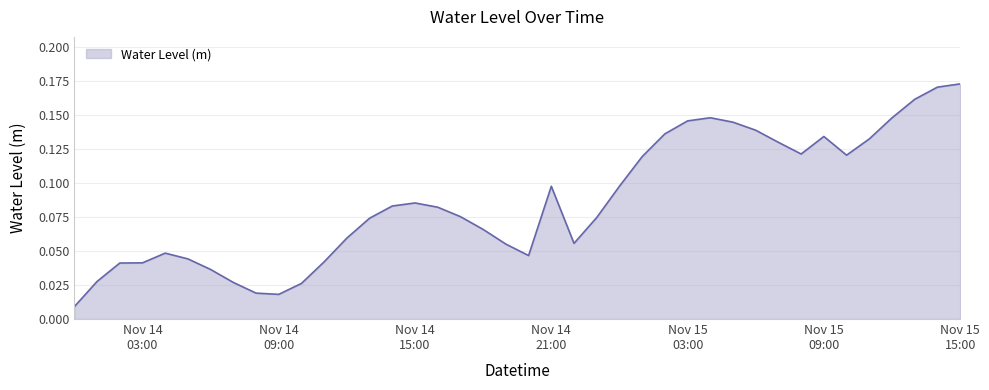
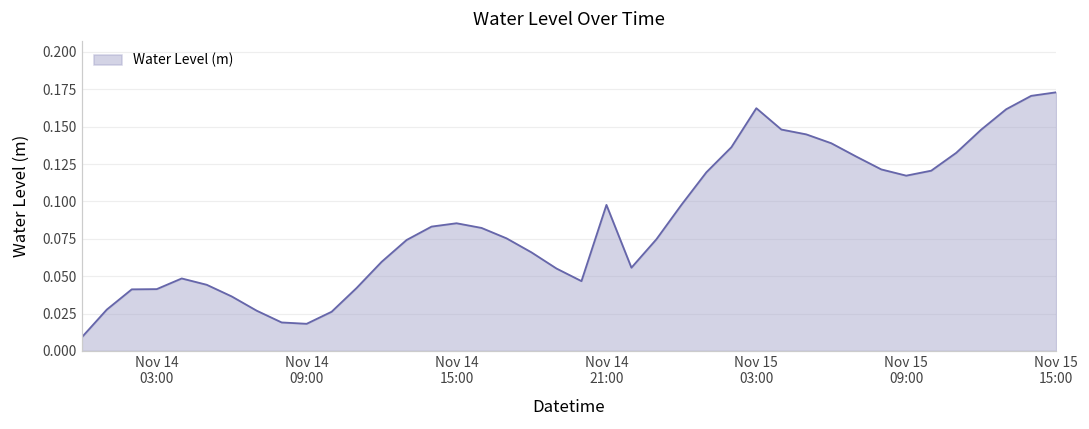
  {
    "Nov 14 03:00": 0.041,
    "Nov 14 09:00": 0.018,
    "Nov 14 15:00": 0.085,
    "Nov 14 21:00": 0.098,
-   "Nov 15 03:00": 0.146,
-   "Nov 15 09:00": 0.134,
+   "Nov 15 03:00": 0.162,
+   "Nov 15 09:00": 0.117,
    "Nov 15 15:00": 0.173
  }
